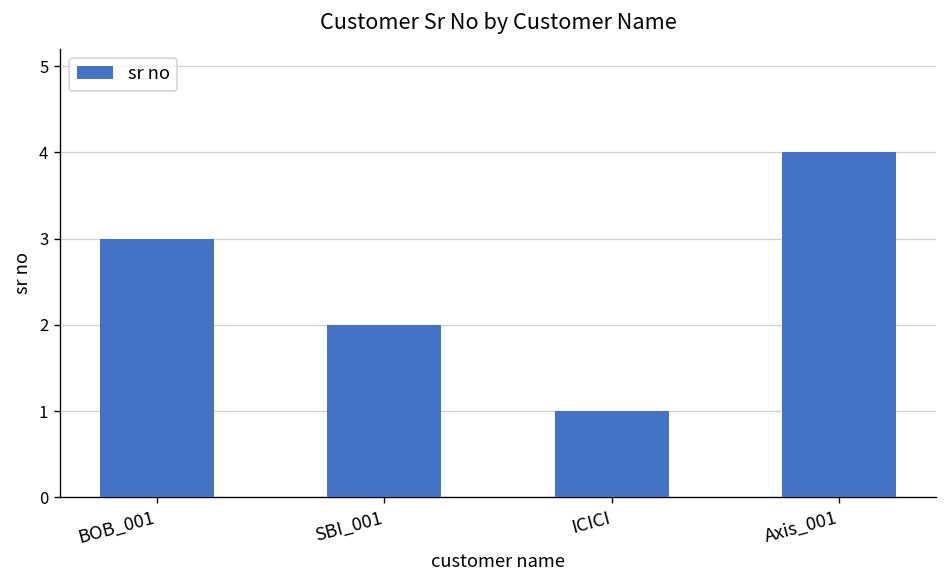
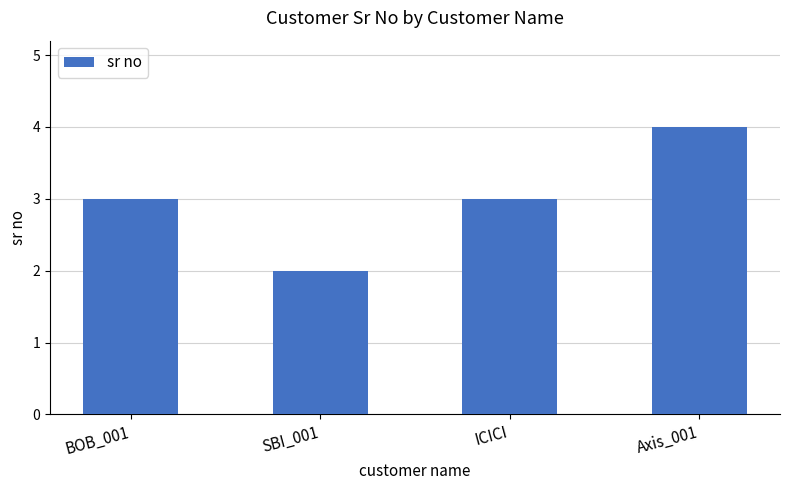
  {
    "BOB_001": 3,
    "SBI_001": 2,
-   "ICICI": 1,
+   "ICICI": 3,
    "Axis_001": 4
  }
